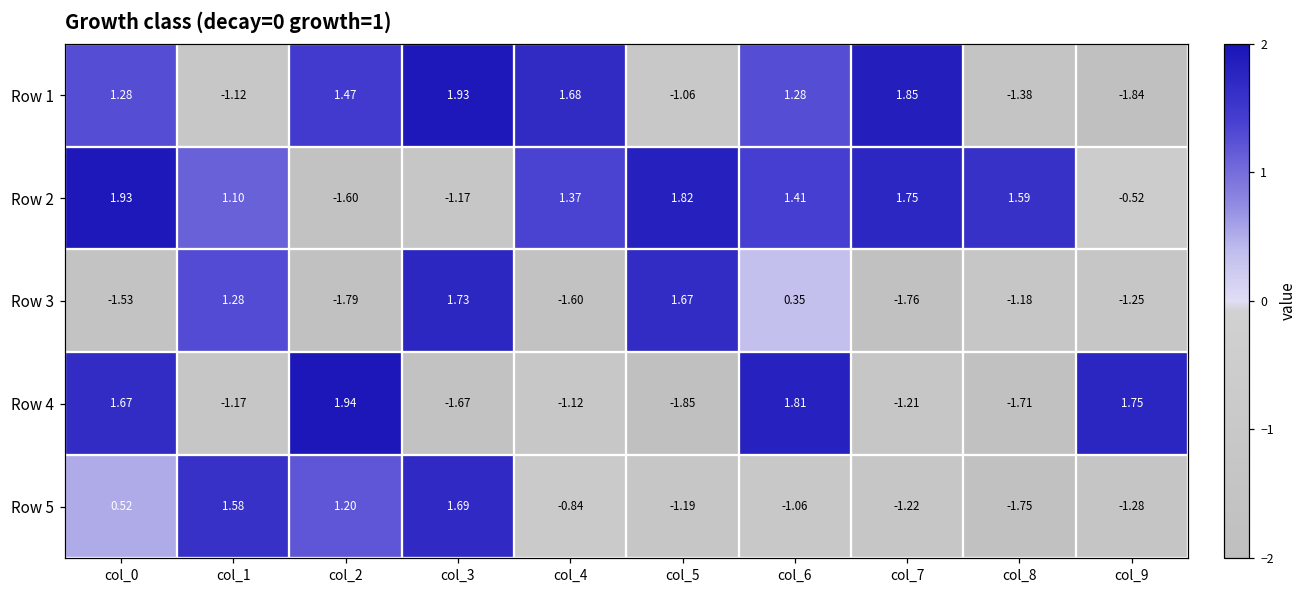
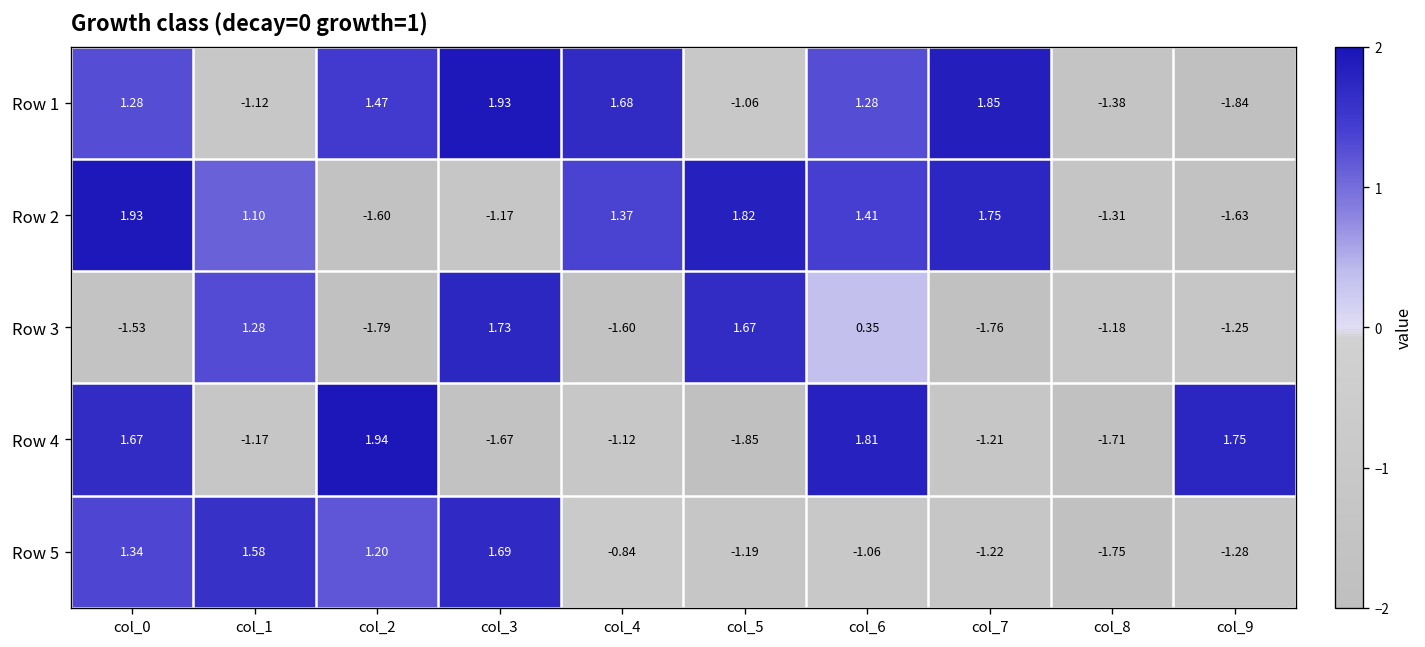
  {
    "Row 1": {
      "col_0": 1.28,
      "col_1": -1.12,
      "col_2": 1.47,
      "col_3": 1.93,
      "col_4": 1.68,
      "col_5": -1.06,
      "col_6": 1.28,
      "col_7": 1.85,
      "col_8": -1.38,
      "col_9": -1.84
    },
    "Row 2": {
      "col_0": 1.93,
      "col_1": 1.10,
      "col_2": -1.60,
      "col_3": -1.17,
      "col_4": 1.37,
      "col_5": 1.82,
      "col_6": 1.41,
      "col_7": 1.75,
-     "col_8": 1.59,
-     "col_9": -0.52
+     "col_8": -1.31,
+     "col_9": -1.63
    },
    "Row 3": {
      "col_0": -1.53,
      "col_1": 1.28,
      "col_2": -1.79,
      "col_3": 1.73,
      "col_4": -1.60,
      "col_5": 1.67,
      "col_6": 0.35,
      "col_7": -1.76,
      "col_8": -1.18,
      "col_9": -1.25
    },
    "Row 4": {
      "col_0": 1.67,
      "col_1": -1.17,
      "col_2": 1.94,
      "col_3": -1.67,
      "col_4": -1.12,
      "col_5": -1.85,
      "col_6": 1.81,
      "col_7": -1.21,
      "col_8": -1.71,
      "col_9": 1.75
    },
    "Row 5": {
-     "col_0": 0.52,
+     "col_0": 1.34,
      "col_1": 1.58,
      "col_2": 1.20,
      "col_3": 1.69,
      "col_4": -0.84,
      "col_5": -1.19,
      "col_6": -1.06,
      "col_7": -1.22,
      "col_8": -1.75,
      "col_9": -1.28
    }
  }
